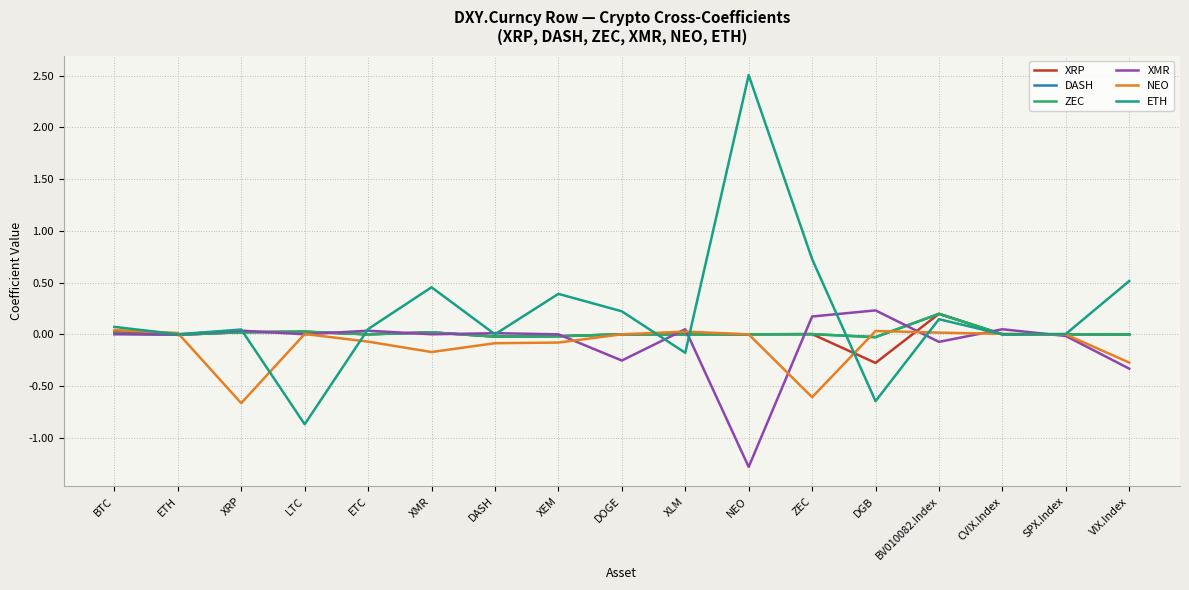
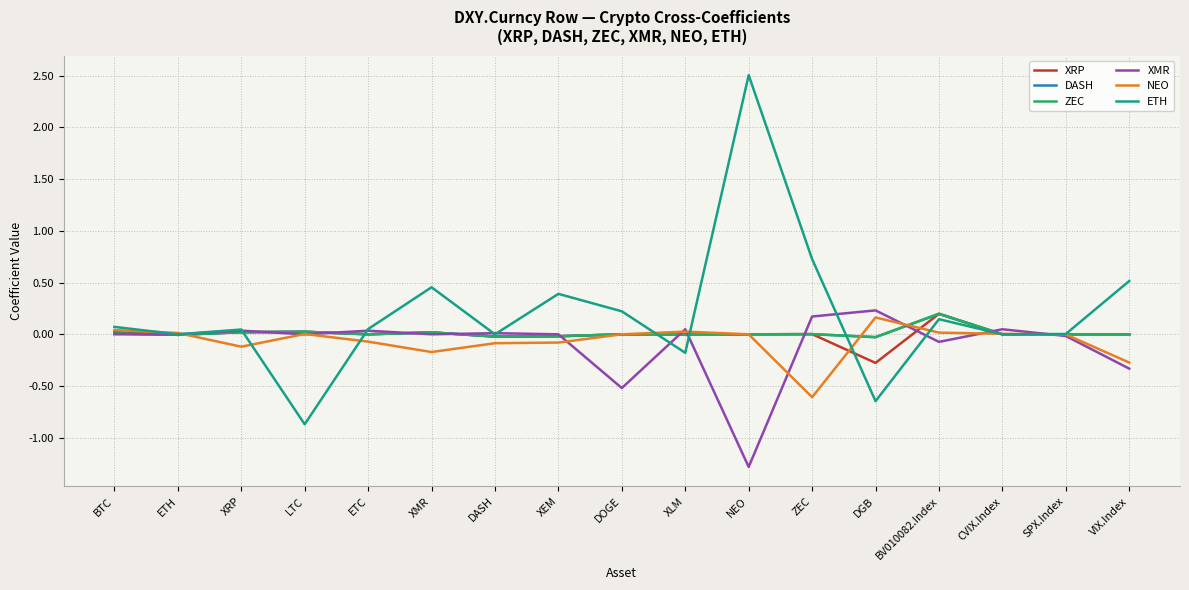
  {
    "XRP": {
      "DGB": -0.28
    },
    "XMR": {
-     "DOGE": -0.25,
+     "DOGE": -0.52,
      "NEO": -1.28,
      "ZEC": 0.17,
      "DGB": 0.23,
      "BV010082.Index": -0.07,
      "CVIX.Index": 0.05,
      "VIX.Index": -0.33
    },
    "NEO": {
-     "XRP": -0.67,
+     "XRP": -0.12,
      "ETC": -0.07,
      "XMR": -0.17,
      "DASH": -0.09,
      "XEM": -0.08,
      "ZEC": -0.61,
-     "DGB": 0.03,
+     "DGB": 0.16,
      "BV010082.Index": 0.02,
      "VIX.Index": -0.27
    }
  }
